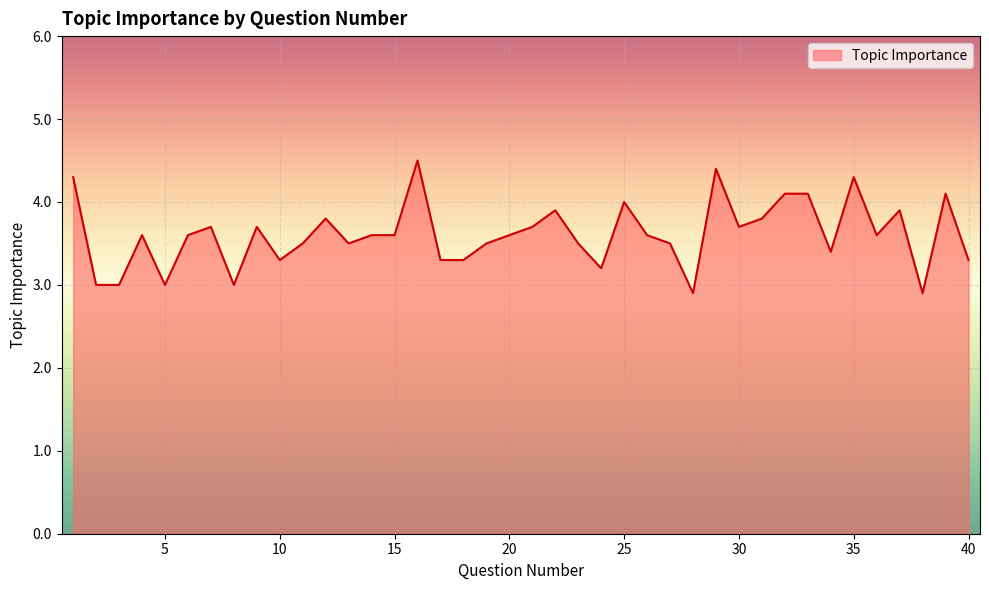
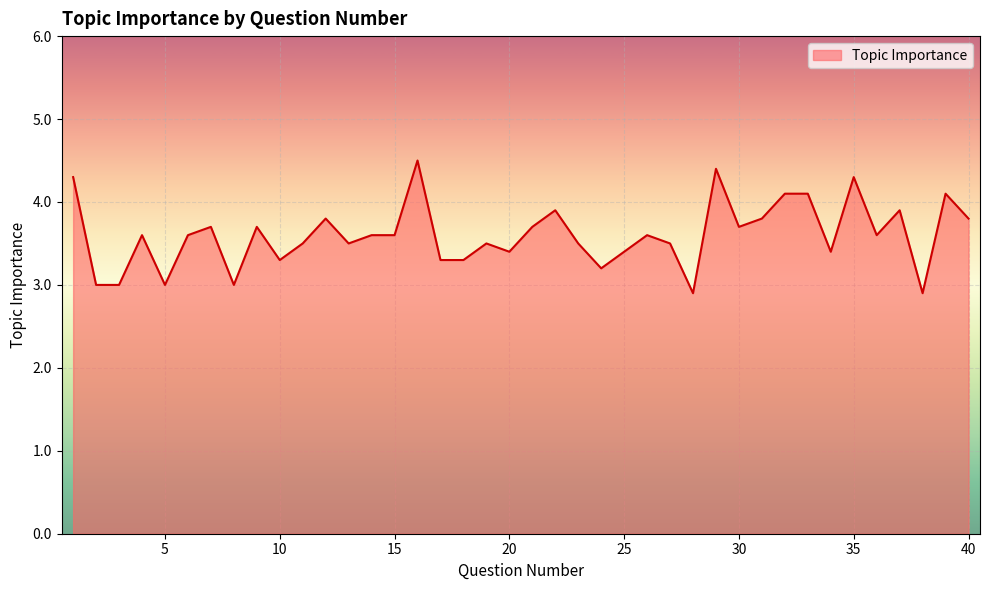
  {
    "5": 3.0,
    "10": 3.3,
    "15": 3.6,
-   "20": 3.6,
-   "25": 4.0,
+   "20": 3.4,
+   "25": 3.4,
    "30": 3.7,
    "35": 4.3,
-   "40": 3.3
+   "40": 3.8
  }
